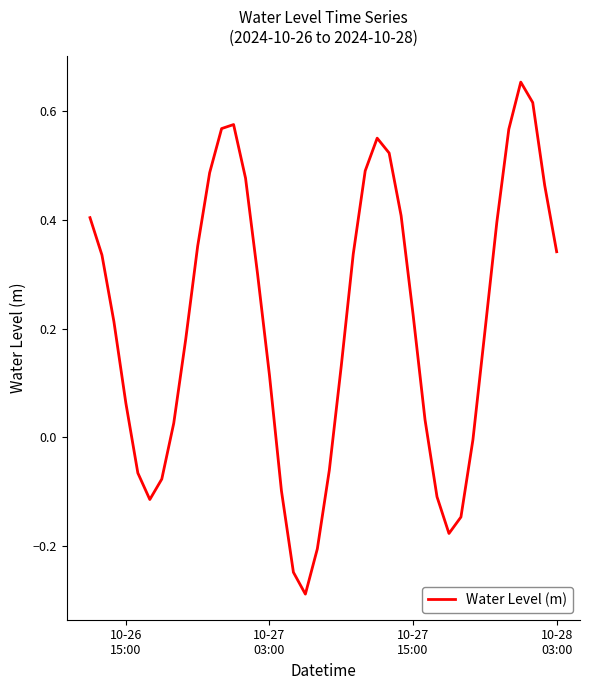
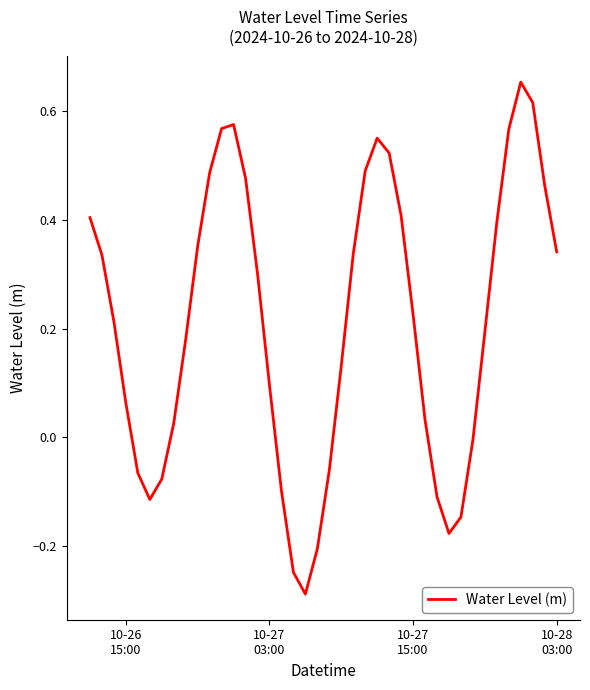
  {
    "10-26 15:00": 0.06,
-   "10-27 03:00": 0.11,
+   "10-27 03:00": 0.10,
    "10-27 15:00": 0.23,
    "10-28 03:00": 0.34
  }
